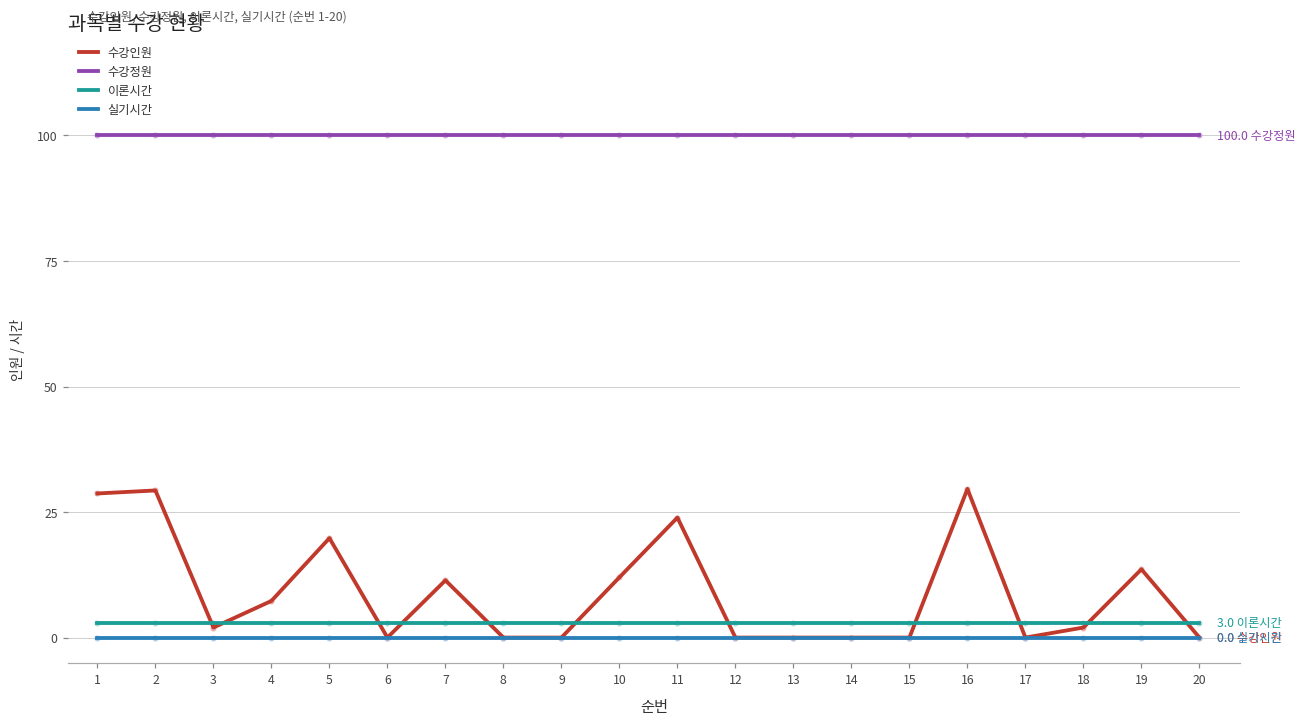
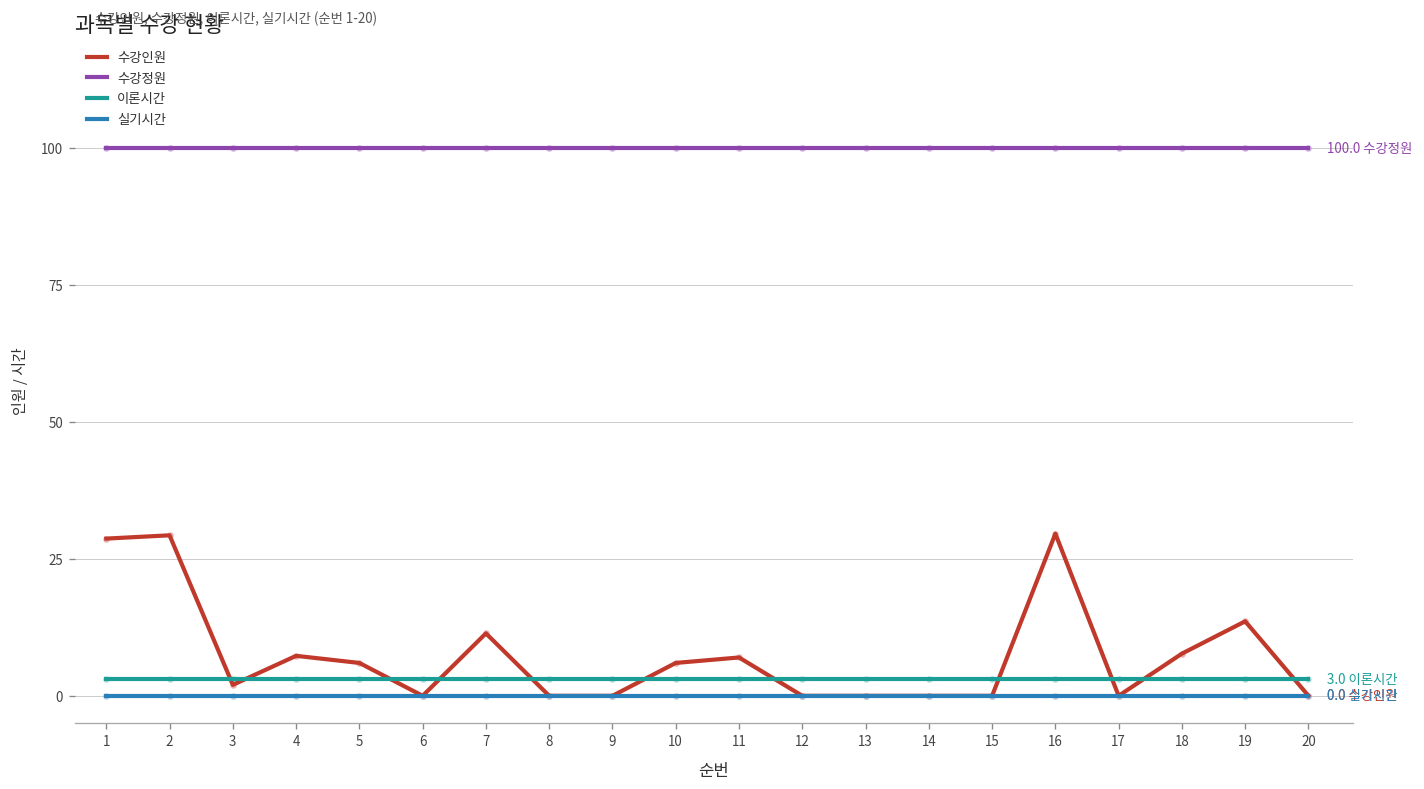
  {
    "수강인원": {
      "1": 29,
      "2": 29,
      "3": 2,
      "4": 7,
-     "5": 20,
+     "5": 6,
      "7": 11,
-     "10": 12,
-     "11": 24,
+     "10": 6,
+     "11": 7,
      "16": 30,
-     "18": 2,
+     "18": 8,
      "19": 14
    },
    "수강정원": {
      "20": 100.0
    }
  }
